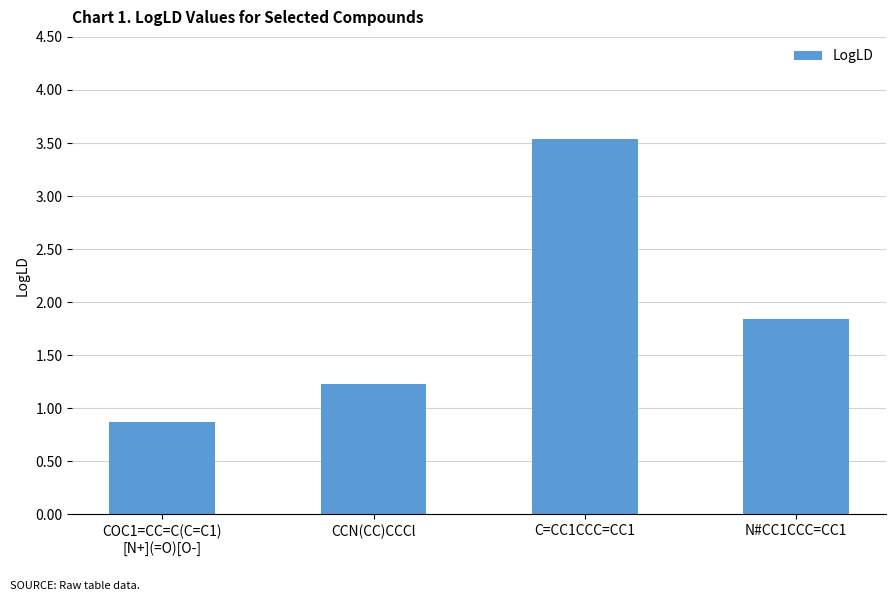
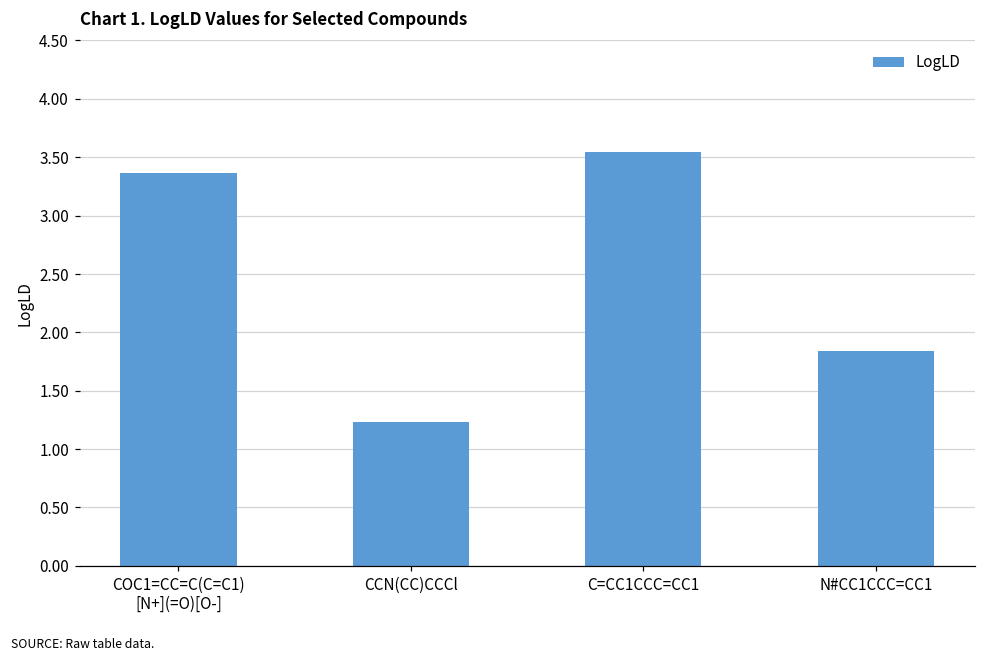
  {
-   "COC1=CC=C(C=C1) [N+](=O)[O-]": 0.87,
+   "COC1=CC=C(C=C1) [N+](=O)[O-]": 3.36,
    "CCN(CC)CCCl": 1.23,
    "C=CC1CCC=CC1": 3.54,
    "N#CC1CCC=CC1": 1.84
  }
